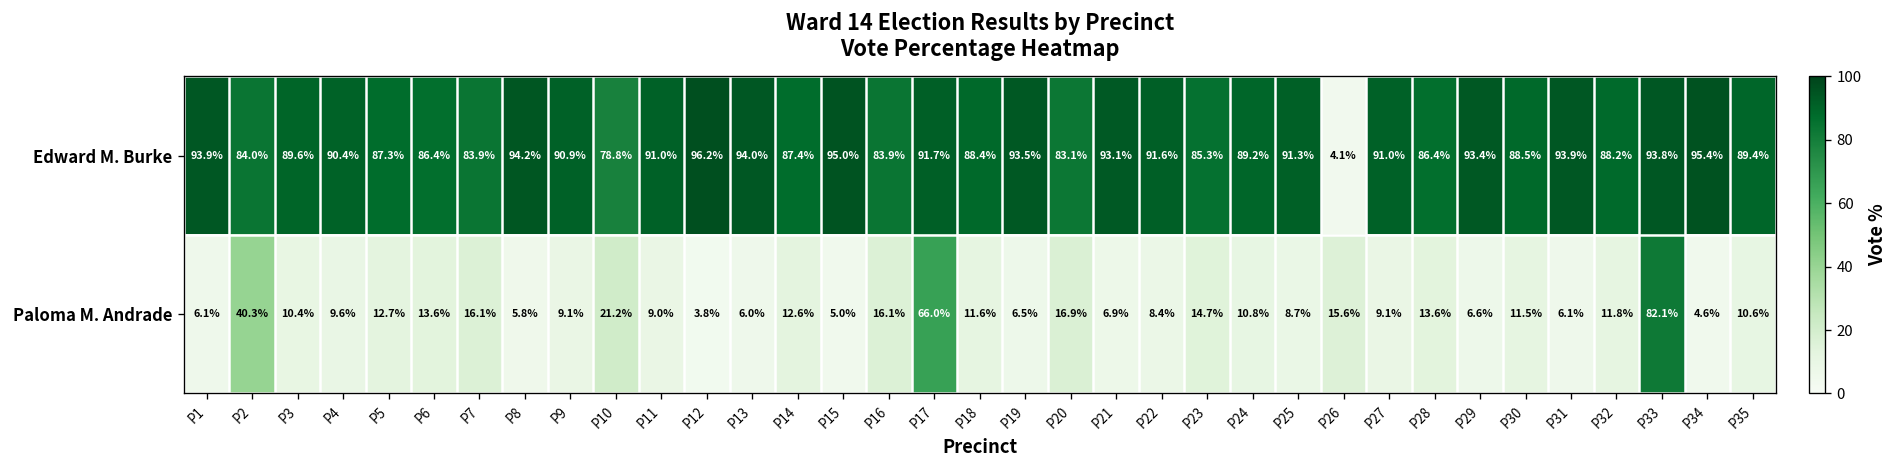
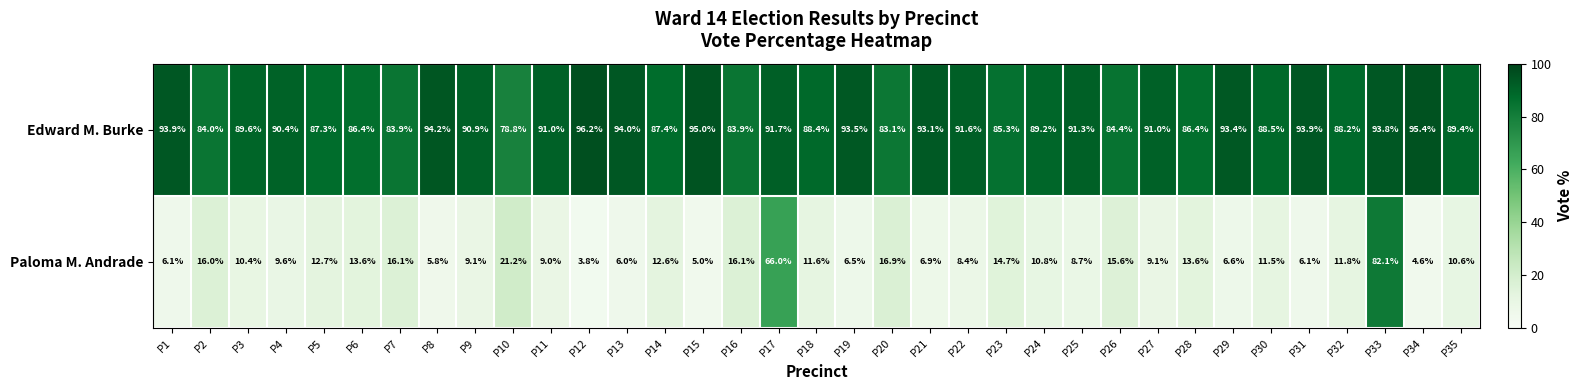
  {
    "Edward M. Burke": {
      "P1": "93.9%",
      "P2": "84.0%",
      "P3": "89.6%",
      "P4": "90.4%",
      "P5": "87.3%",
      "P6": "86.4%",
      "P7": "83.9%",
      "P8": "94.2%",
      "P9": "90.9%",
      "P10": "78.8%",
      "P11": "91.0%",
      "P12": "96.2%",
      "P13": "94.0%",
      "P14": "87.4%",
      "P15": "95.0%",
      "P16": "83.9%",
      "P17": "91.7%",
      "P18": "88.4%",
      "P19": "93.5%",
      "P20": "83.1%",
      "P21": "93.1%",
      "P22": "91.6%",
      "P23": "85.3%",
      "P24": "89.2%",
      "P25": "91.3%",
-     "P26": "4.1%",
+     "P26": "84.4%",
      "P27": "91.0%",
      "P28": "86.4%",
      "P29": "93.4%",
      "P30": "88.5%",
      "P31": "93.9%",
      "P32": "88.2%",
      "P33": "93.8%",
      "P34": "95.4%",
      "P35": "89.4%"
    },
    "Paloma M. Andrade": {
      "P1": "6.1%",
-     "P2": "40.3%",
+     "P2": "16.0%",
      "P3": "10.4%",
      "P4": "9.6%",
      "P5": "12.7%",
      "P6": "13.6%",
      "P7": "16.1%",
      "P8": "5.8%",
      "P9": "9.1%",
      "P10": "21.2%",
      "P11": "9.0%",
      "P12": "3.8%",
      "P13": "6.0%",
      "P14": "12.6%",
      "P15": "5.0%",
      "P16": "16.1%",
      "P17": "66.0%",
      "P18": "11.6%",
      "P19": "6.5%",
      "P20": "16.9%",
      "P21": "6.9%",
      "P22": "8.4%",
      "P23": "14.7%",
      "P24": "10.8%",
      "P25": "8.7%",
      "P26": "15.6%",
      "P27": "9.1%",
      "P28": "13.6%",
      "P29": "6.6%",
      "P30": "11.5%",
      "P31": "6.1%",
      "P32": "11.8%",
      "P33": "82.1%",
      "P34": "4.6%",
      "P35": "10.6%"
    }
  }
